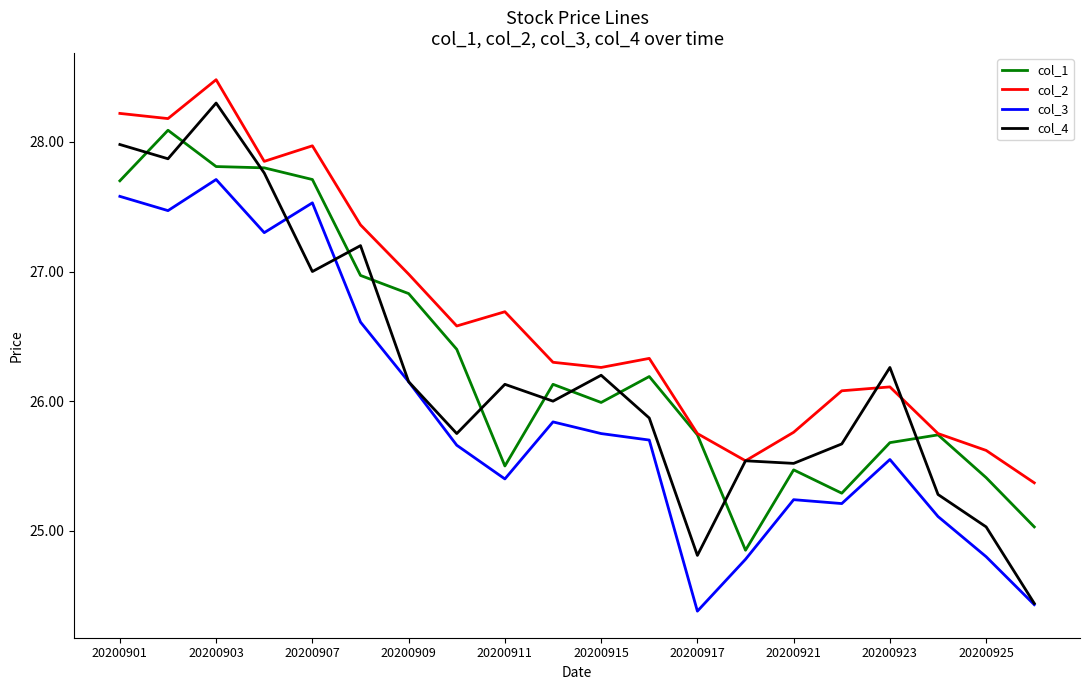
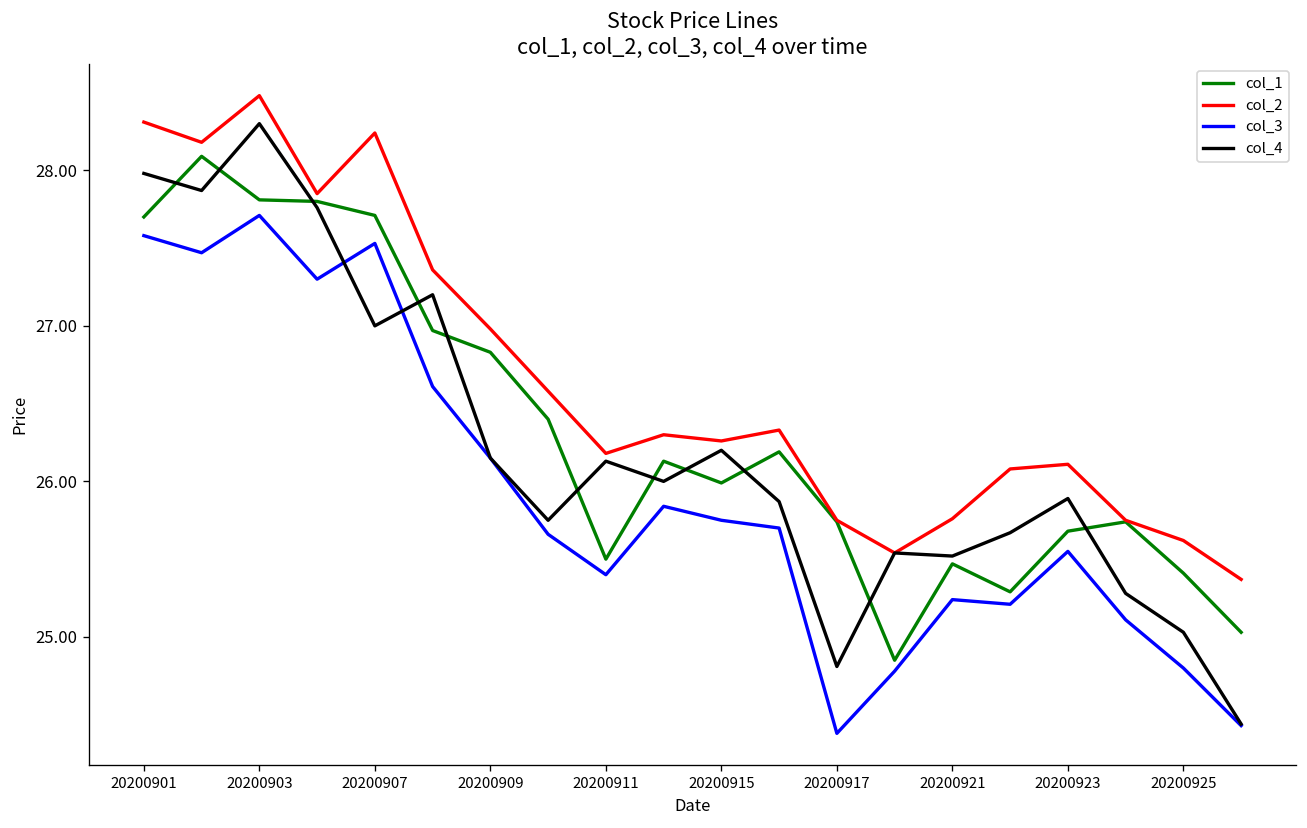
  {
    "col_1": {
      "20200901": 27.70,
      "20200903": 27.81,
      "20200907": 27.71,
      "20200909": 26.83,
      "20200911": 25.50,
      "20200915": 25.99,
      "20200921": 25.47,
      "20200923": 25.68,
      "20200925": 25.41
    },
    "col_2": {
-     "20200901": 28.22,
+     "20200901": 28.31,
      "20200903": 28.48,
-     "20200907": 27.97,
+     "20200907": 28.24,
      "20200909": 26.98,
-     "20200911": 26.69,
+     "20200911": 26.18,
      "20200915": 26.26,
      "20200921": 25.76,
      "20200923": 26.11,
      "20200925": 25.62
    },
    "col_3": {
      "20200901": 27.58,
      "20200903": 27.71,
      "20200907": 27.53,
      "20200911": 25.40,
      "20200915": 25.75,
      "20200917": 24.38,
      "20200921": 25.24,
      "20200923": 25.55,
      "20200925": 24.80
    },
    "col_4": {
      "20200901": 27.98,
      "20200903": 28.30,
      "20200907": 27.00,
      "20200911": 26.13,
      "20200915": 26.20,
      "20200917": 24.81,
      "20200921": 25.52,
-     "20200923": 26.26,
+     "20200923": 25.89,
      "20200925": 25.03
    }
  }
